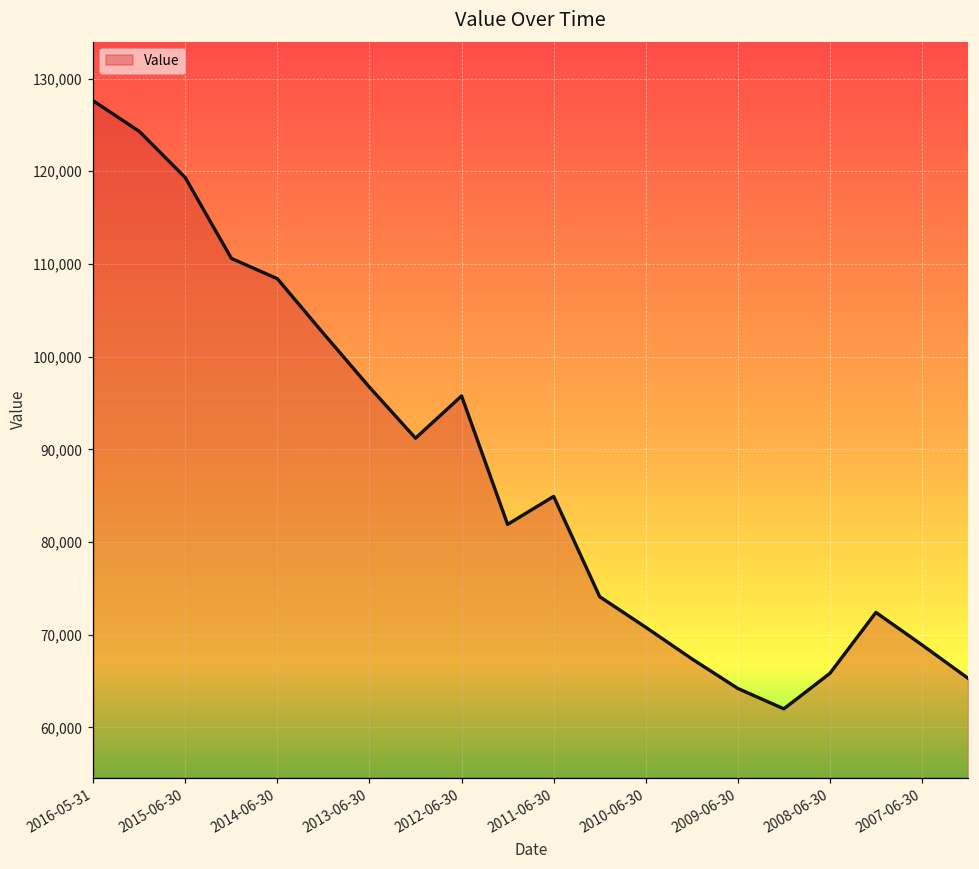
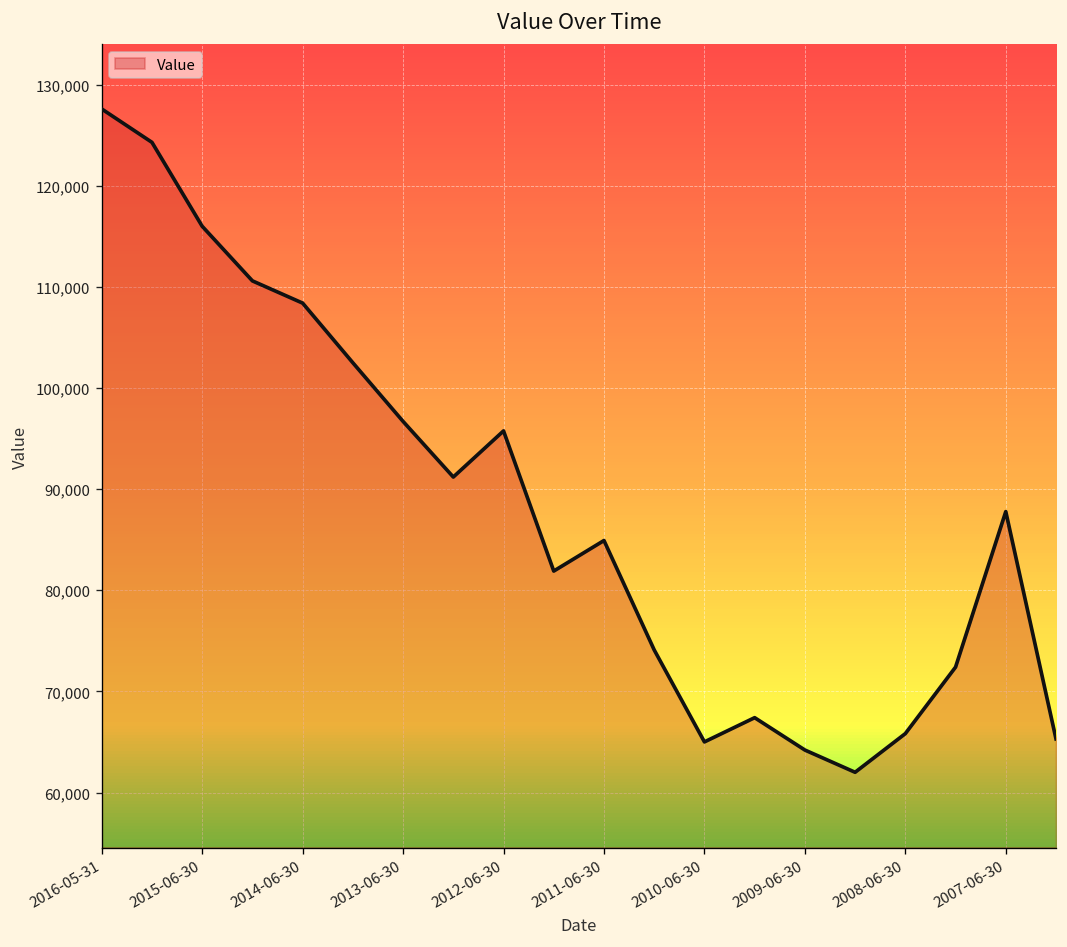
  {
    "2016-05-31": "128,000",
-   "2015-06-30": "119,000",
+   "2015-06-30": "116,000",
    "2014-06-30": "108,000",
    "2013-06-30": "97,000",
    "2012-06-30": "96,000",
    "2011-06-30": "85,000",
-   "2010-06-30": "71,000",
+   "2010-06-30": "65,000",
    "2009-06-30": "64,000",
    "2008-06-30": "66,000",
-   "2007-06-30": "69,000"
+   "2007-06-30": "88,000"
  }
